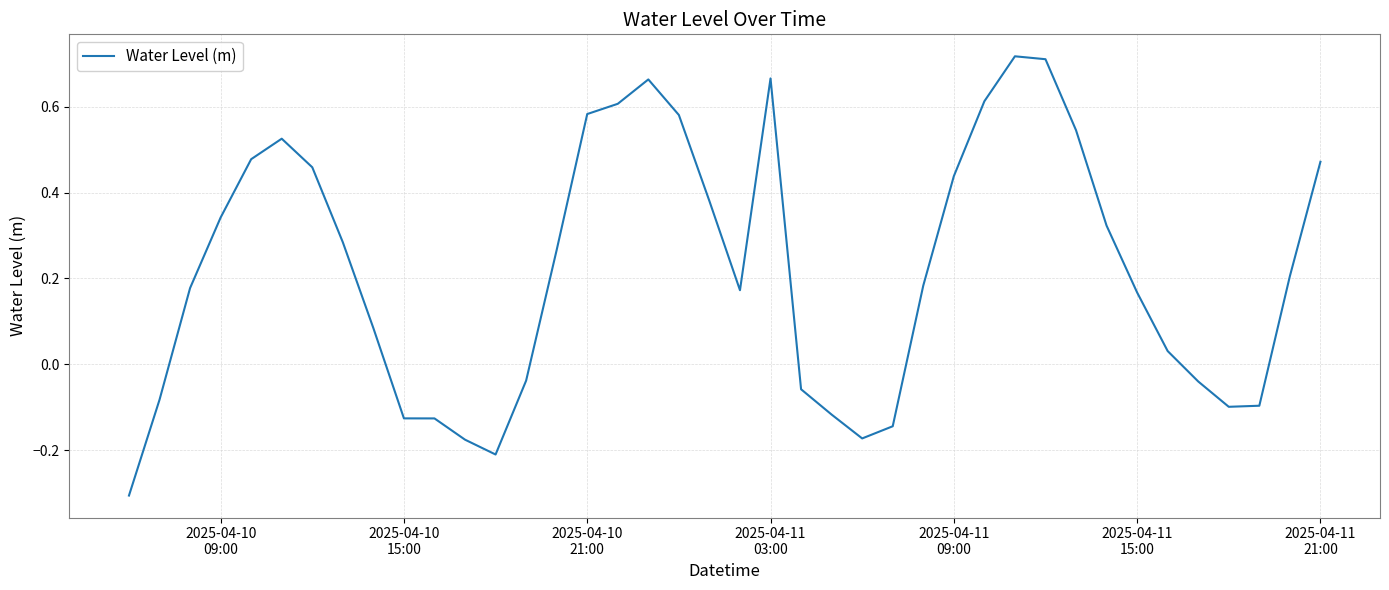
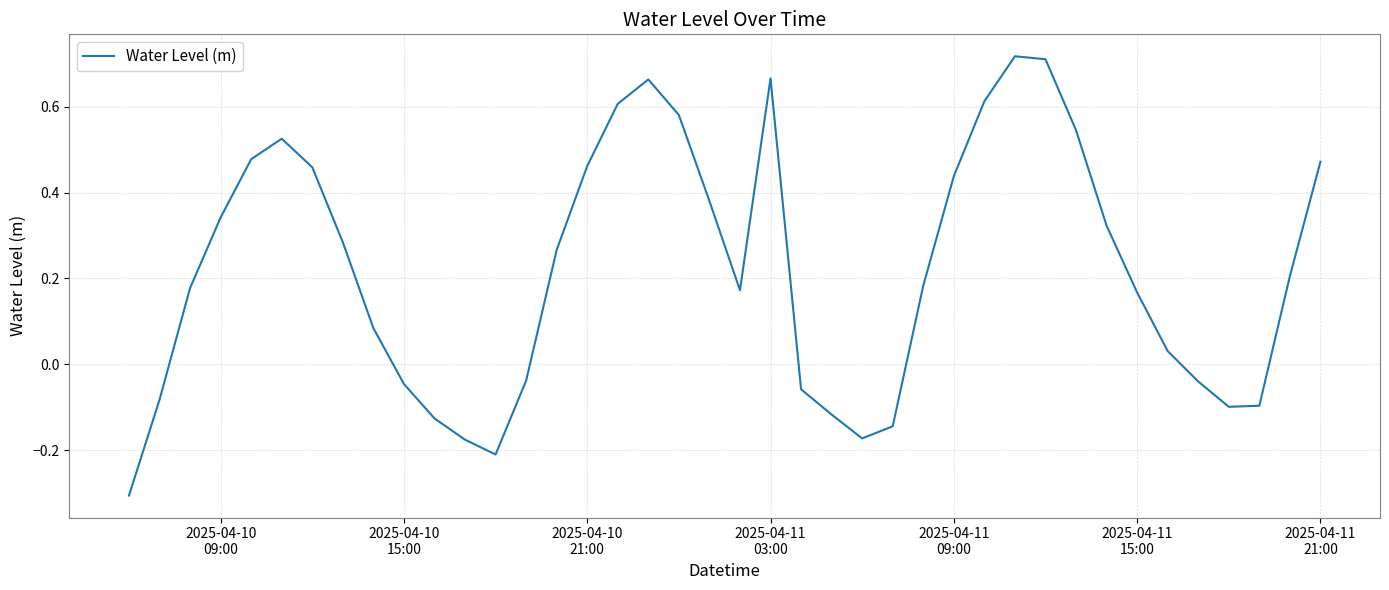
  {
    "2025-04-10 09:00": 0.34,
-   "2025-04-10 15:00": -0.13,
-   "2025-04-10 21:00": 0.58,
+   "2025-04-10 15:00": -0.05,
+   "2025-04-10 21:00": 0.46,
    "2025-04-11 03:00": 0.67,
    "2025-04-11 09:00": 0.44,
    "2025-04-11 15:00": 0.17,
    "2025-04-11 21:00": 0.47
  }
